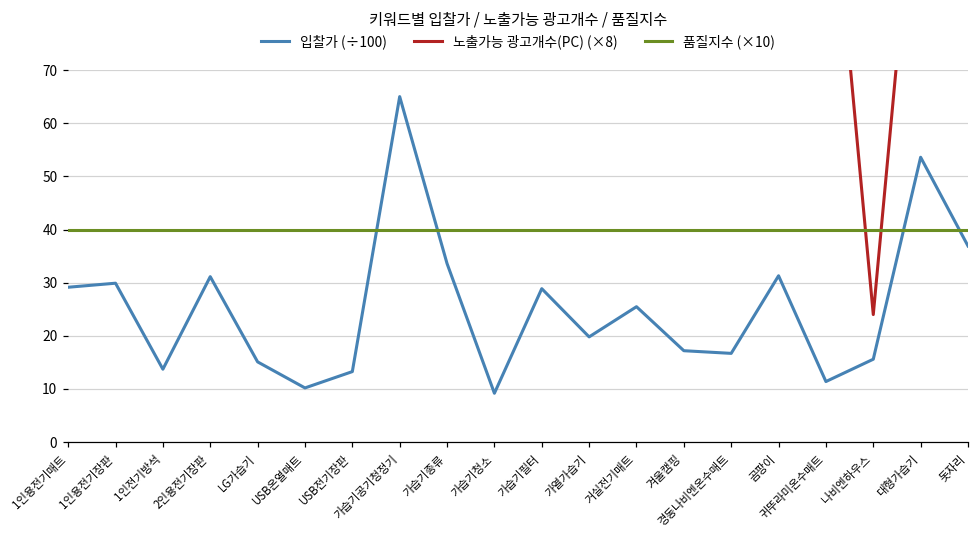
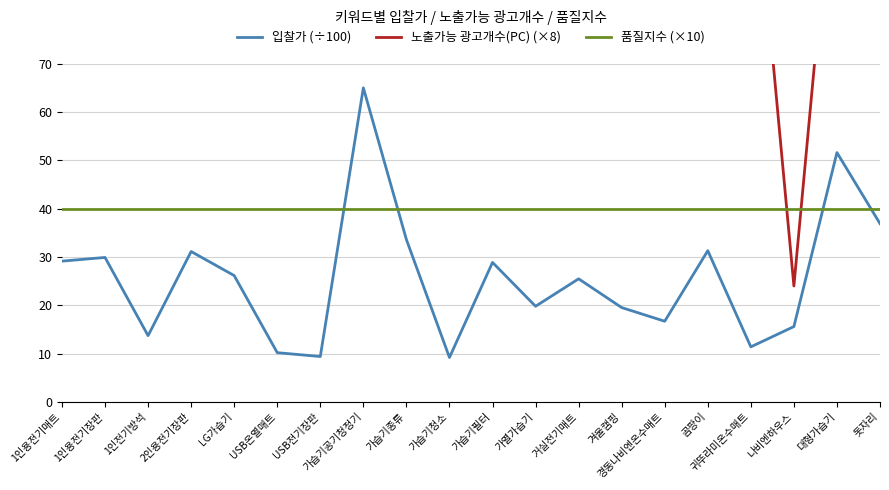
  {
    "입찰가 (÷100)": {
      "1인용전기매트": 29,
      "1인용전기장판": 30,
      "1인전기방석": 14,
      "2인용전기장판": 31,
-     "LG가습기": 15,
+     "LG가습기": 26,
      "USB온열매트": 10,
-     "USB전기장판": 13,
+     "USB전기장판": 9,
      "가습기공기청정기": 65,
      "가습기종류": 34,
      "가습기청소": 9,
      "가습기필터": 29,
      "가열가습기": 20,
      "거실전기매트": 25,
-     "겨울캠핑": 17,
+     "겨울캠핑": 20,
      "경동나비엔온수매트": 17,
      "곰팡이": 31,
      "귀뚜라미온수매트": 11,
      "나비엔하우스": 16,
-     "대형가습기": 54,
+     "대형가습기": 52,
      "돗자리": 37
    },
    "노출가능 광고개수(PC) (×8)": {
      "나비엔하우스": 24
    },
    "품질지수 (×10)": {
      "1인용전기매트": 40,
      "1인용전기장판": 40,
      "1인전기방석": 40,
      "2인용전기장판": 40,
      "LG가습기": 40,
      "USB온열매트": 40,
      "USB전기장판": 40,
      "가습기공기청정기": 40,
      "가습기종류": 40,
      "가습기청소": 40,
      "가습기필터": 40,
      "가열가습기": 40,
      "거실전기매트": 40,
      "겨울캠핑": 40,
      "경동나비엔온수매트": 40,
      "곰팡이": 40,
      "귀뚜라미온수매트": 40,
      "나비엔하우스": 40,
      "대형가습기": 40,
      "돗자리": 40
    }
  }
